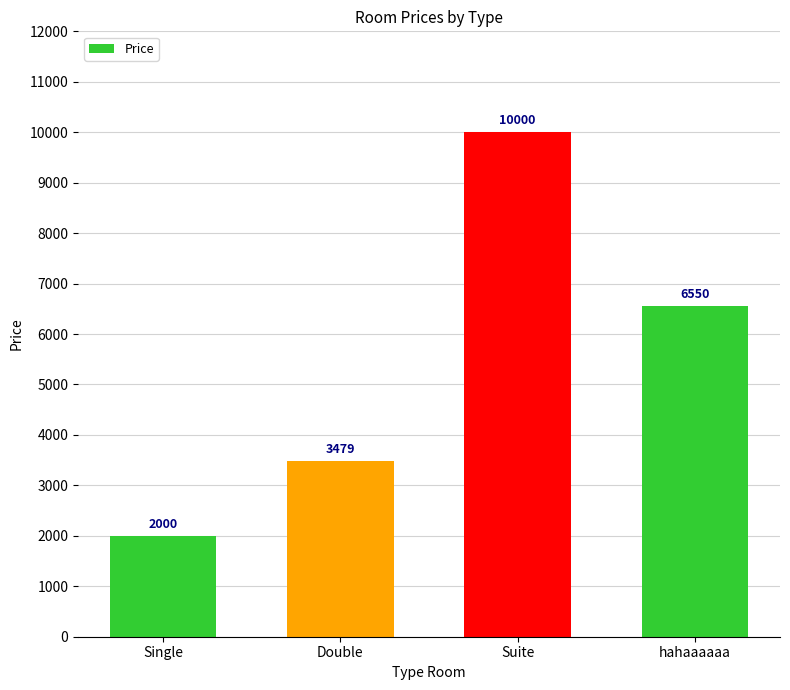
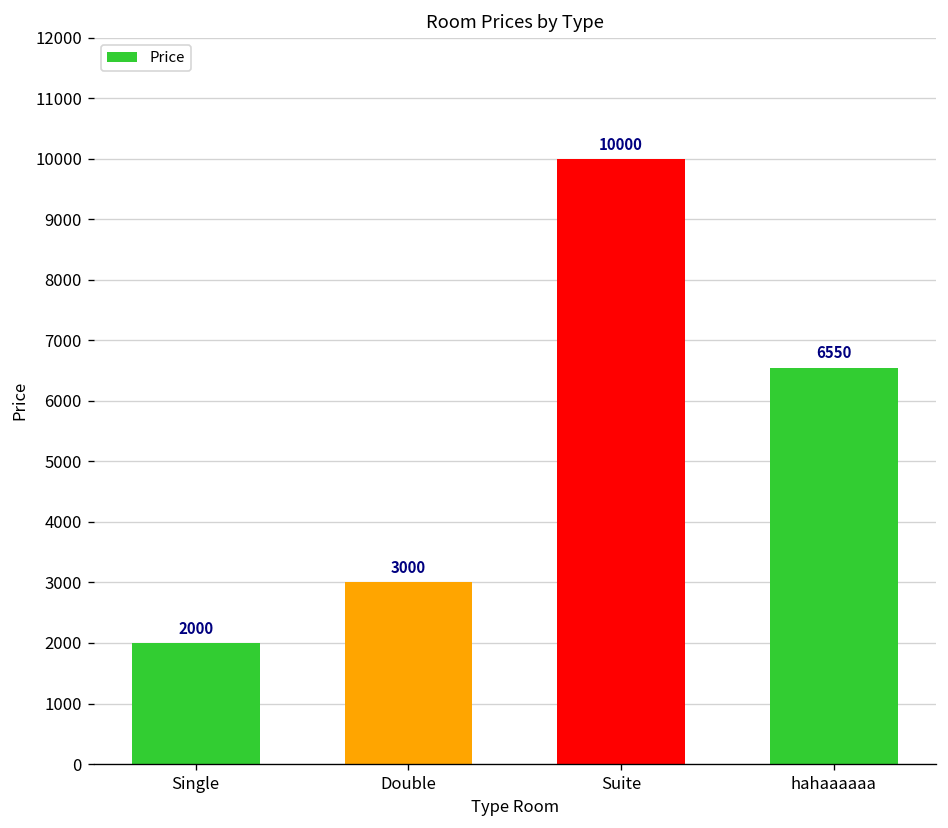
  {
    "Single": 2000,
-   "Double": 3479,
+   "Double": 3000,
    "Suite": 10000,
    "hahaaaaaa": 6550
  }
